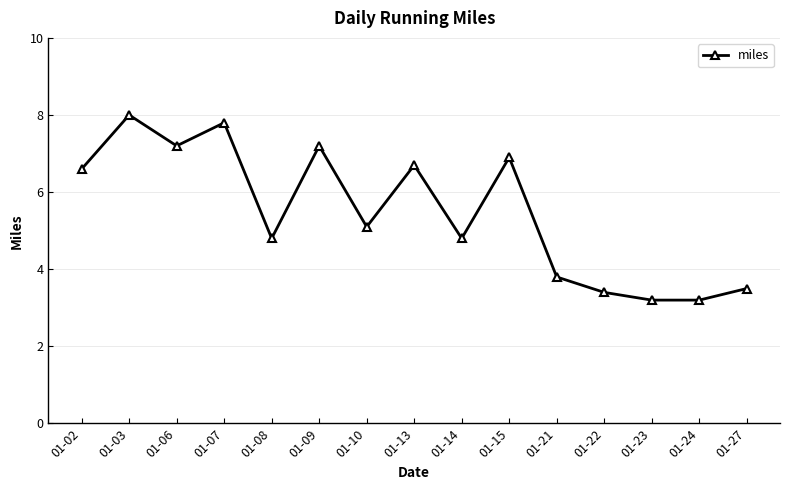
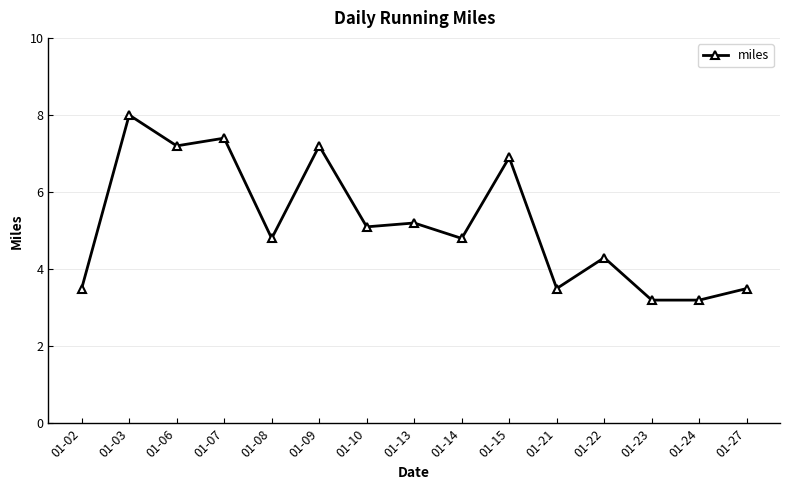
  {
-   "01-02": 6.6,
+   "01-02": 3.5,
    "01-03": 8.0,
    "01-06": 7.2,
-   "01-07": 7.8,
+   "01-07": 7.4,
    "01-08": 4.8,
    "01-09": 7.2,
    "01-10": 5.1,
-   "01-13": 6.7,
+   "01-13": 5.2,
    "01-14": 4.8,
    "01-15": 6.9,
-   "01-21": 3.8,
-   "01-22": 3.4,
+   "01-21": 3.5,
+   "01-22": 4.3,
    "01-23": 3.2,
    "01-24": 3.2,
    "01-27": 3.5
  }
